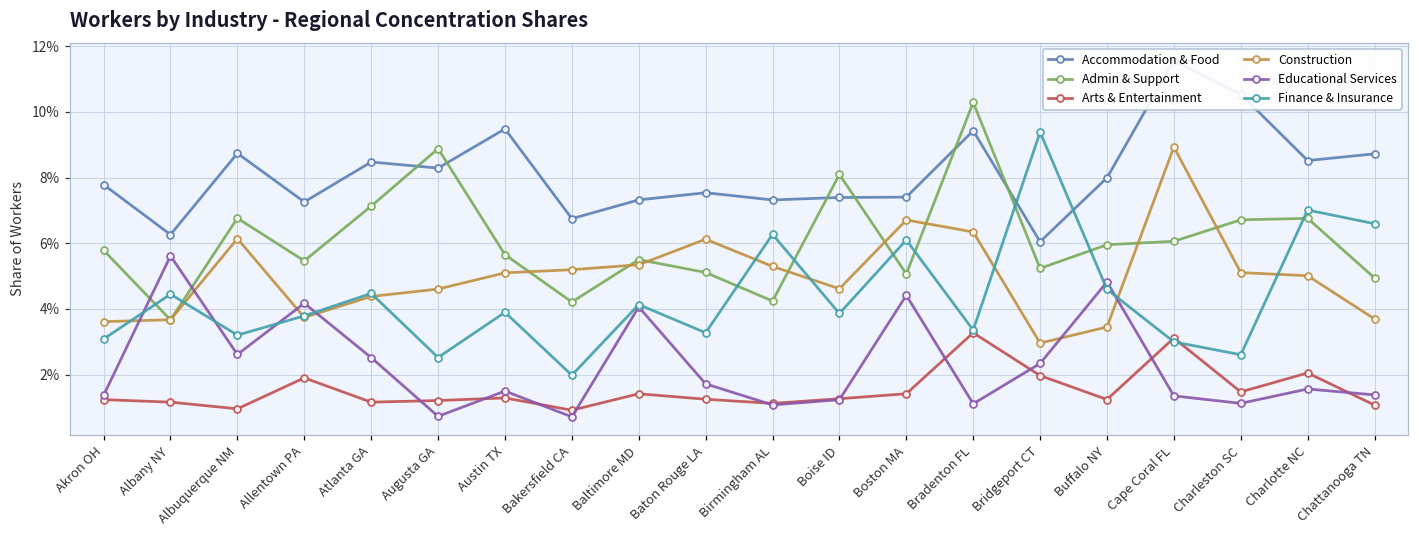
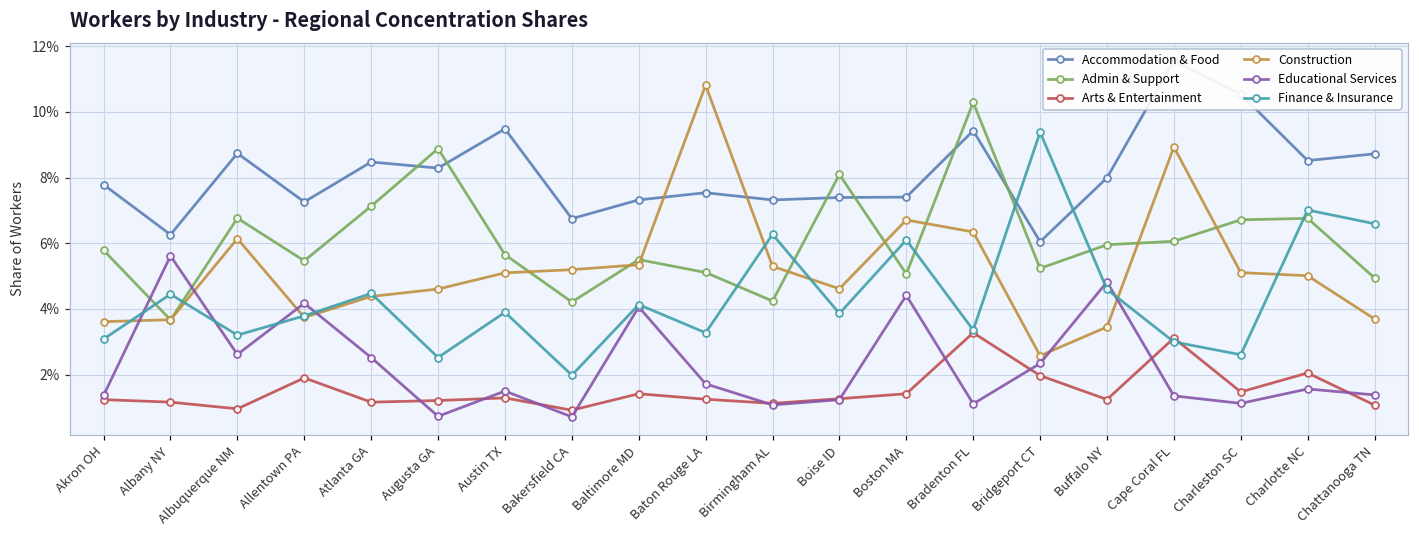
  {
    "Admin & Support": {
      "Akron OH": "5.8%",
      "Albuquerque NM": "6.8%",
      "Allentown PA": "5.5%",
      "Atlanta GA": "7.1%",
      "Augusta GA": "8.9%",
      "Austin TX": "5.7%",
      "Bakersfield CA": "4.2%",
      "Baltimore MD": "5.5%",
      "Baton Rouge LA": "5.1%",
      "Birmingham AL": "4.2%",
      "Boise ID": "8.1%",
      "Boston MA": "5.1%",
      "Bradenton FL": "10.3%",
      "Bridgeport CT": "5.2%",
      "Buffalo NY": "6.0%",
      "Cape Coral FL": "6.1%",
      "Charleston SC": "6.7%",
      "Charlotte NC": "6.8%",
      "Chattanooga TN": "4.9%"
    },
    "Arts & Entertainment": {
      "Akron OH": "1.2%",
      "Albany NY": "1.2%",
      "Albuquerque NM": "1.0%",
      "Allentown PA": "1.9%",
      "Atlanta GA": "1.2%",
      "Augusta GA": "1.2%",
      "Austin TX": "1.3%",
      "Bakersfield CA": "0.9%",
      "Baltimore MD": "1.4%",
      "Baton Rouge LA": "1.3%",
      "Boston MA": "1.4%",
      "Bridgeport CT": "2.0%",
      "Buffalo NY": "1.2%",
      "Cape Coral FL": "3.1%",
      "Charleston SC": "1.5%",
      "Charlotte NC": "2.1%",
      "Chattanooga TN": "1.1%"
    },
    "Construction": {
      "Akron OH": "3.6%",
      "Albuquerque NM": "6.1%",
      "Atlanta GA": "4.4%",
      "Augusta GA": "4.6%",
      "Austin TX": "5.1%",
      "Bakersfield CA": "5.2%",
      "Baltimore MD": "5.3%",
-     "Baton Rouge LA": "6.1%",
+     "Baton Rouge LA": "10.8%",
      "Birmingham AL": "5.3%",
      "Boise ID": "4.6%",
      "Boston MA": "6.7%",
      "Bradenton FL": "6.3%",
-     "Bridgeport CT": "3.0%",
+     "Bridgeport CT": "2.6%",
      "Buffalo NY": "3.5%",
      "Cape Coral FL": "8.9%",
      "Charleston SC": "5.1%",
      "Charlotte NC": "5.0%",
      "Chattanooga TN": "3.7%"
    },
    "Educational Services": {
      "Akron OH": "1.4%",
      "Albany NY": "5.6%",
      "Albuquerque NM": "2.6%",
      "Allentown PA": "4.2%",
      "Atlanta GA": "2.5%",
      "Augusta GA": "0.7%",
      "Austin TX": "1.5%",
      "Bakersfield CA": "0.7%",
      "Baton Rouge LA": "1.7%",
      "Boston MA": "4.4%",
      "Bradenton FL": "1.1%",
      "Bridgeport CT": "2.3%",
      "Buffalo NY": "4.8%",
      "Cape Coral FL": "1.4%",
      "Charleston SC": "1.1%",
      "Charlotte NC": "1.6%",
      "Chattanooga TN": "1.4%"
    }
  }
